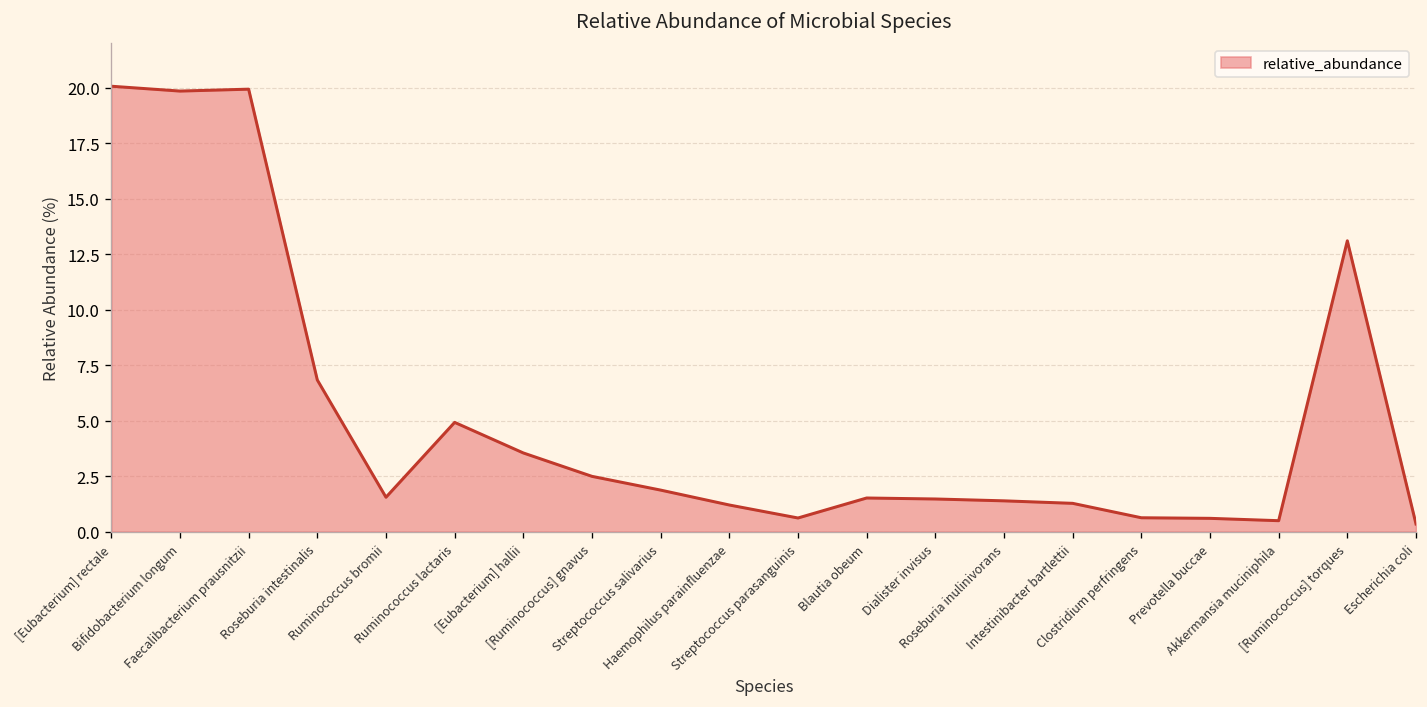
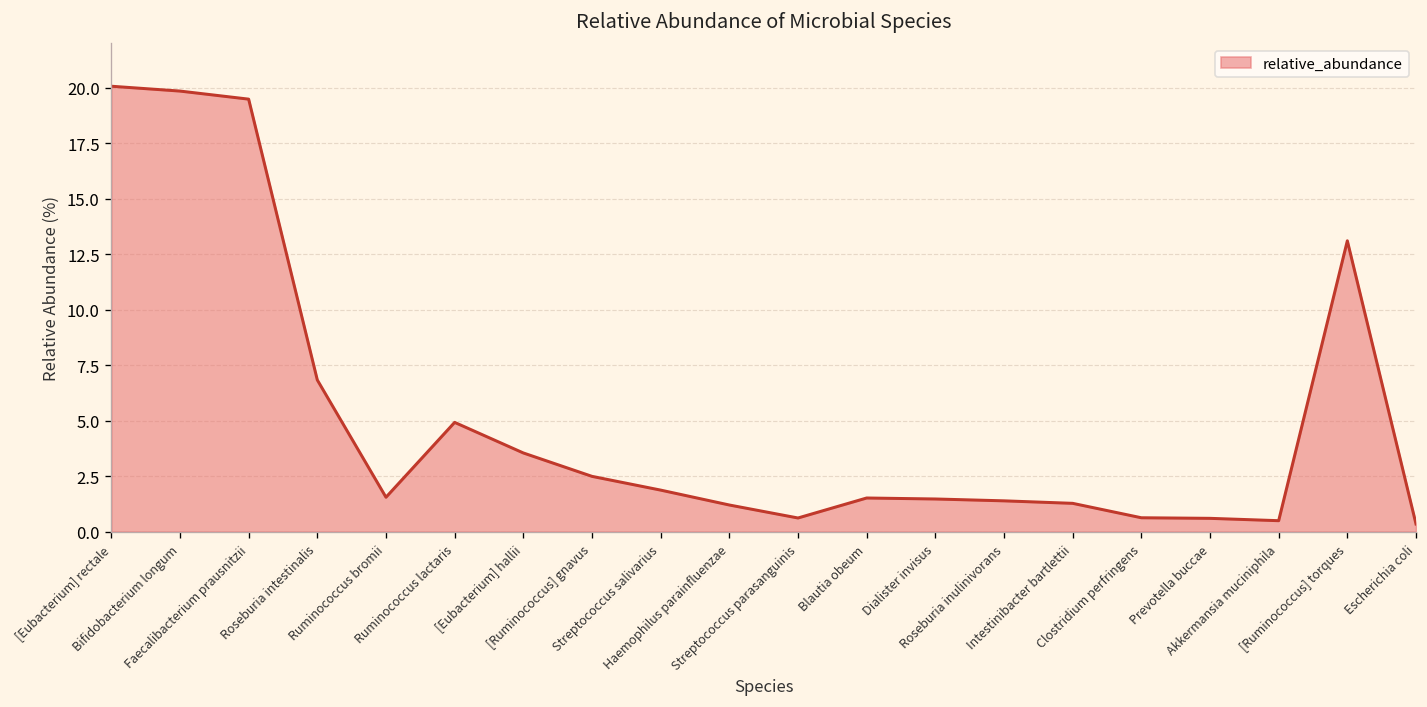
  {
    "[Eubacterium] rectale": 20.1,
    "Bifidobacterium longum": 19.8,
-   "Faecalibacterium prausnitzii": 19.9,
+   "Faecalibacterium prausnitzii": 19.5,
    "Roseburia intestinalis": 6.8,
    "Ruminococcus bromii": 1.5,
    "Ruminococcus lactaris": 4.9,
    "[Eubacterium] hallii": 3.5,
    "[Ruminococcus] gnavus": 2.5,
    "Streptococcus salivarius": 1.9,
    "Haemophilus parainfluenzae": 1.2,
    "Streptococcus parasanguinis": 0.6,
    "Blautia obeum": 1.5,
    "Dialister invisus": 1.5,
    "Roseburia inulinivorans": 1.4,
    "Intestinibacter bartlettii": 1.3,
    "Clostridium perfringens": 0.6,
    "Prevotella buccae": 0.6,
    "Akkermansia muciniphila": 0.5,
    "[Ruminococcus] torques": 13.1,
    "Escherichia coli": 0.3
  }
